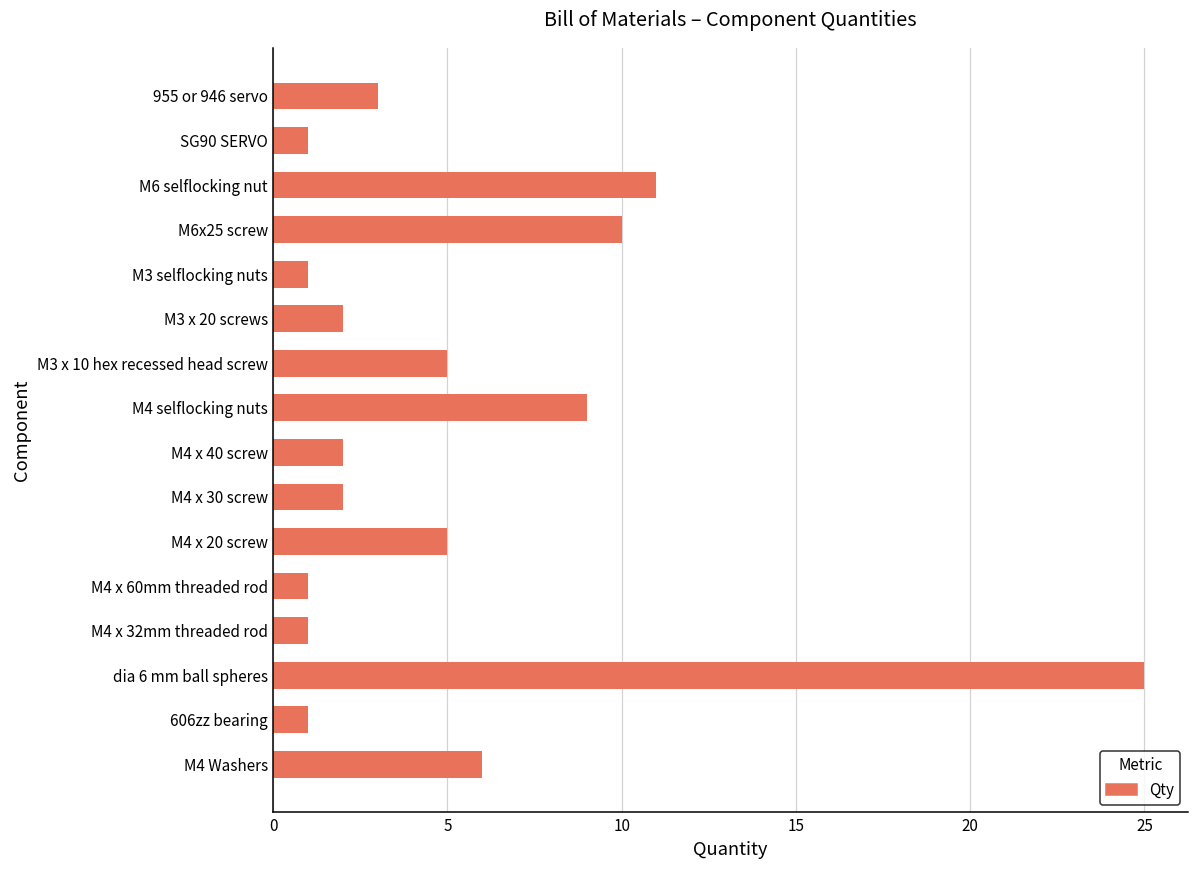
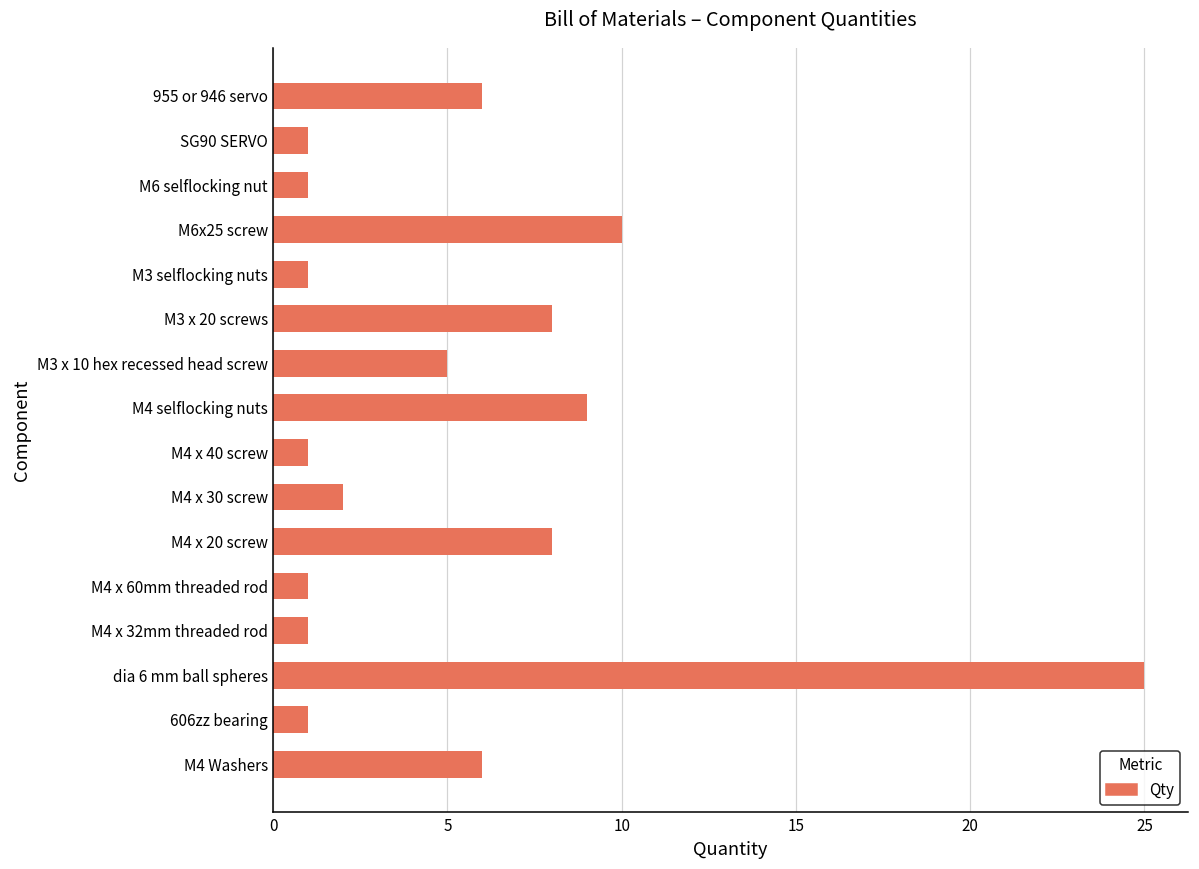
  {
-   "955 or 946 servo": 3,
+   "955 or 946 servo": 6,
    "SG90 SERVO": 1,
-   "M6 selflocking nut": 11,
+   "M6 selflocking nut": 1,
    "M6x25 screw": 10,
    "M3 selflocking nuts": 1,
-   "M3 x 20 screws": 2,
+   "M3 x 20 screws": 8,
    "M3 x 10 hex recessed head screw": 5,
    "M4 selflocking nuts": 9,
-   "M4 x 40 screw": 2,
+   "M4 x 40 screw": 1,
    "M4 x 30 screw": 2,
-   "M4 x 20 screw": 5,
+   "M4 x 20 screw": 8,
    "M4 x 60mm threaded rod": 1,
    "M4 x 32mm threaded rod": 1,
    "dia 6 mm ball spheres": 25,
    "606zz bearing": 1,
    "M4 Washers": 6
  }
